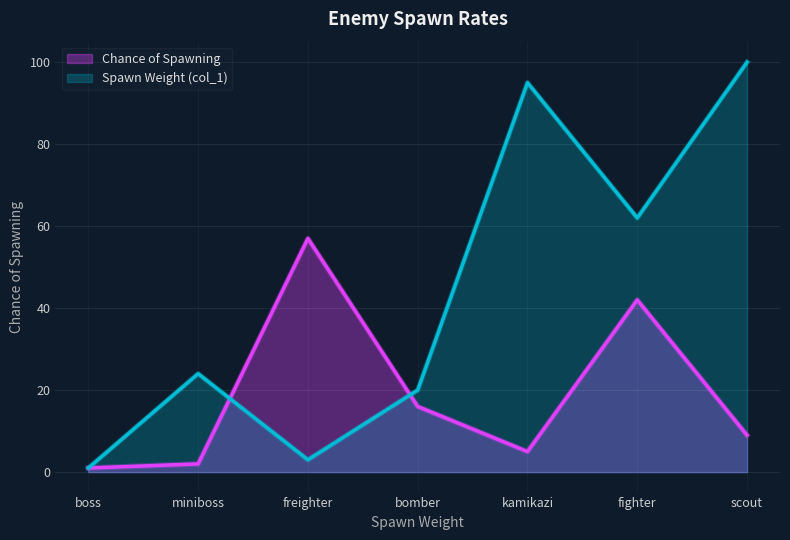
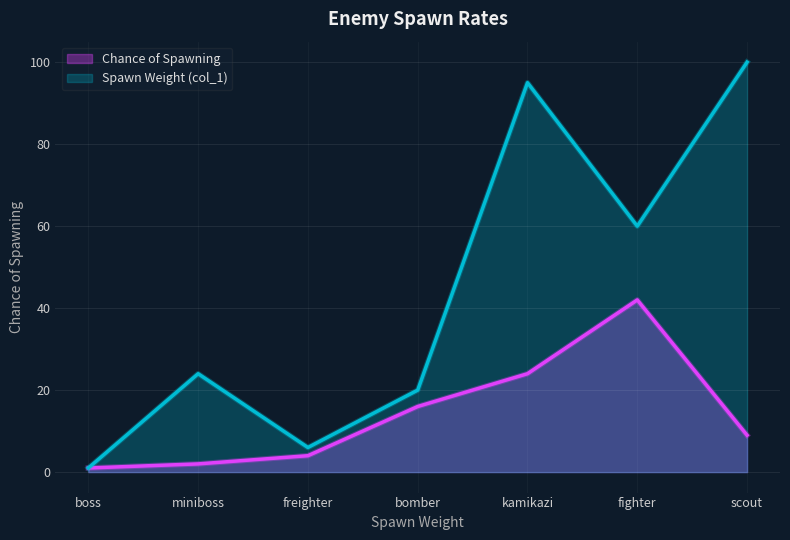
  {
    "Chance of Spawning": {
      "miniboss": 2,
-     "freighter": 57,
+     "freighter": 4,
      "bomber": 16,
-     "kamikazi": 5,
+     "kamikazi": 24,
      "fighter": 42,
      "scout": 9
    },
    "Spawn Weight (col_1)": {
      "miniboss": 24,
-     "freighter": 3,
+     "freighter": 6,
      "bomber": 20,
      "kamikazi": 95,
-     "fighter": 62,
+     "fighter": 60,
      "scout": 100
    }
  }
